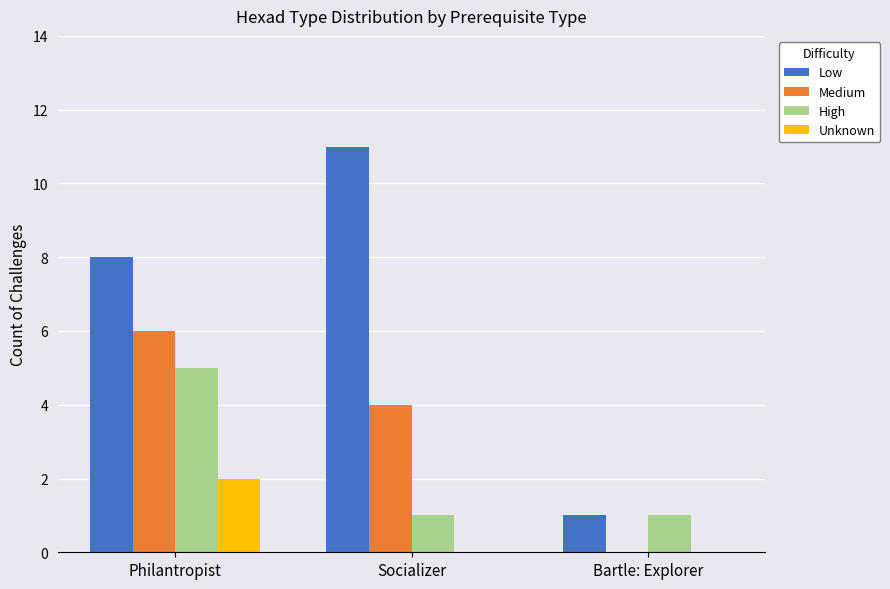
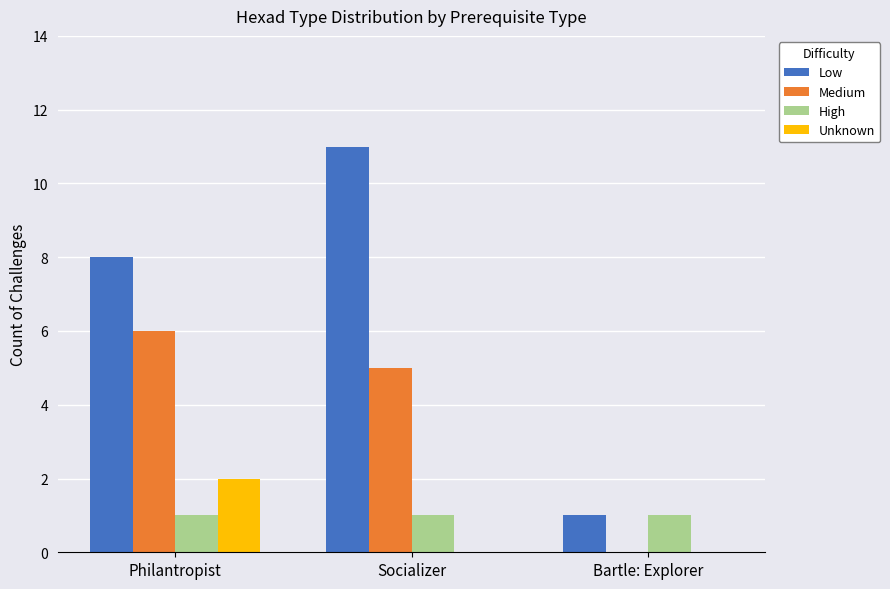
  {
    "Low": {
      "Philantropist": 8,
      "Socializer": 11,
      "Bartle: Explorer": 1
    },
    "Medium": {
      "Philantropist": 6,
-     "Socializer": 4,
+     "Socializer": 5,
      "Bartle: Explorer": 0
    },
    "High": {
-     "Philantropist": 5,
+     "Philantropist": 1,
      "Socializer": 1,
      "Bartle: Explorer": 1
    },
    "Unknown": {
      "Philantropist": 2,
      "Socializer": 0,
      "Bartle: Explorer": 0
    }
  }
